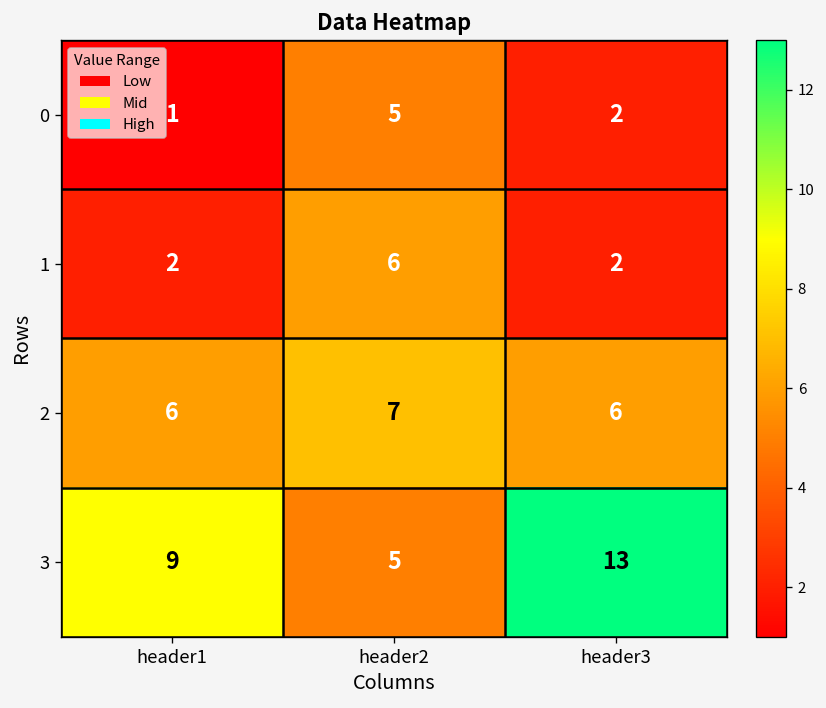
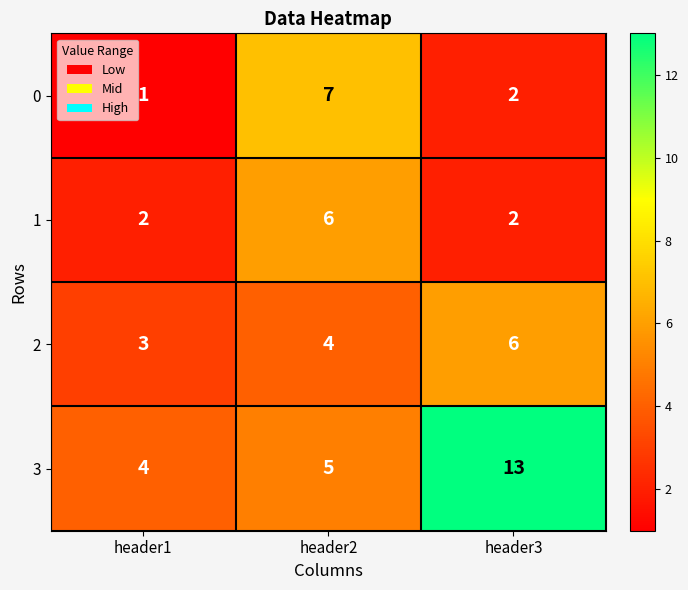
  {
    "0": {
-     "header2": 5,
+     "header2": 7,
      "header3": 2
    },
    "1": {
      "header1": 2,
      "header2": 6,
      "header3": 2
    },
    "2": {
-     "header1": 6,
-     "header2": 7,
+     "header1": 3,
+     "header2": 4,
      "header3": 6
    },
    "3": {
-     "header1": 9,
+     "header1": 4,
      "header2": 5,
      "header3": 13
    }
  }
